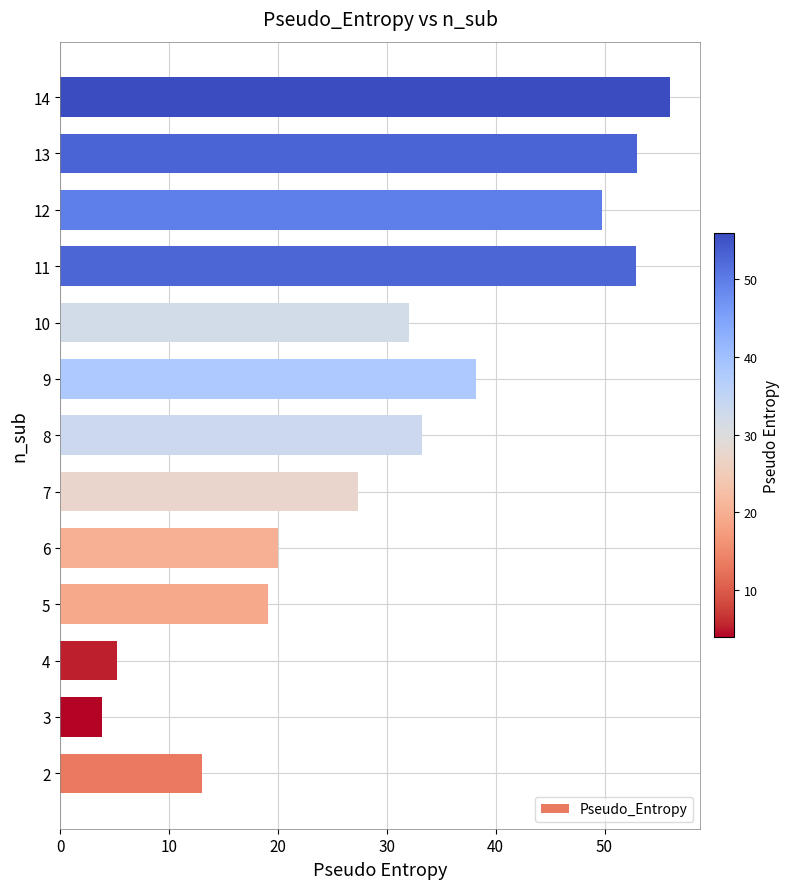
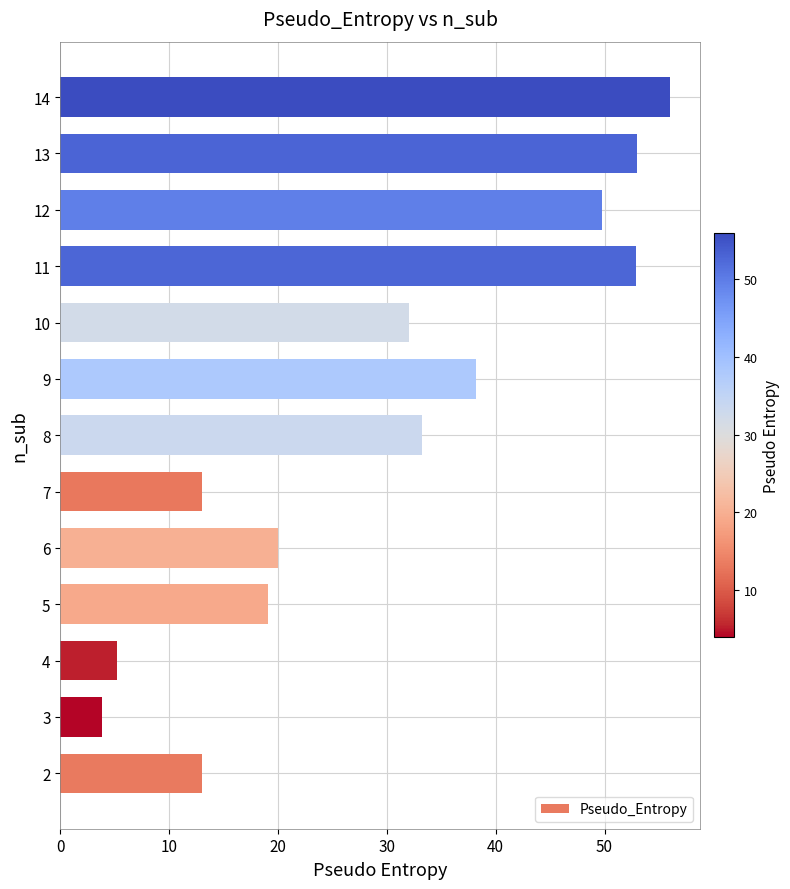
  {
    "14": 56.0,
    "13": 53.0,
    "12": 49.8,
    "11": 52.9,
    "10": 32.0,
    "9": 38.1,
    "8": 33.2,
-   "7": 27.3,
+   "7": 13.0,
    "6": 20.0,
    "5": 19.1,
    "4": 5.2,
    "3": 3.9,
    "2": 13.1
  }
